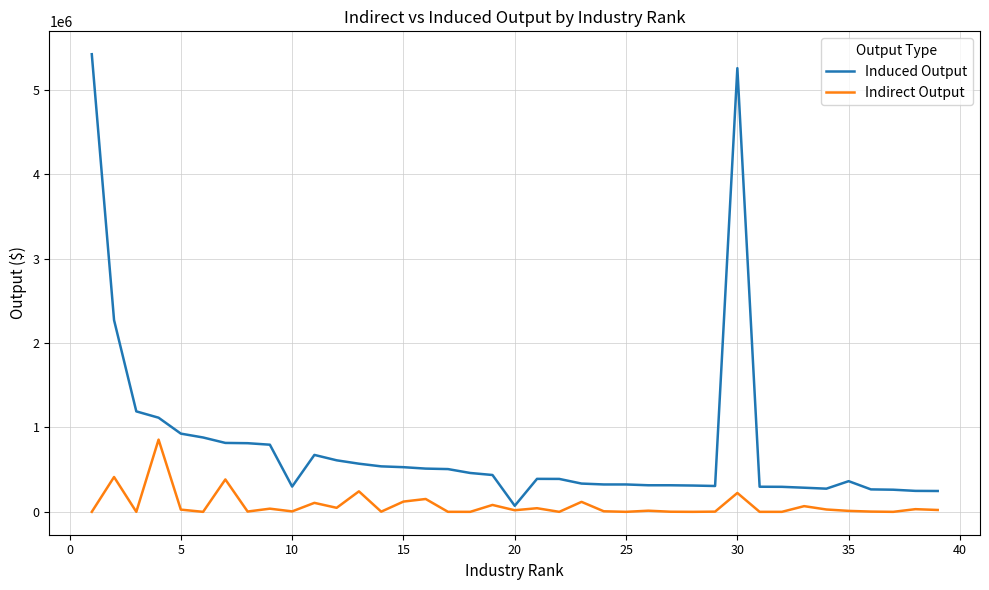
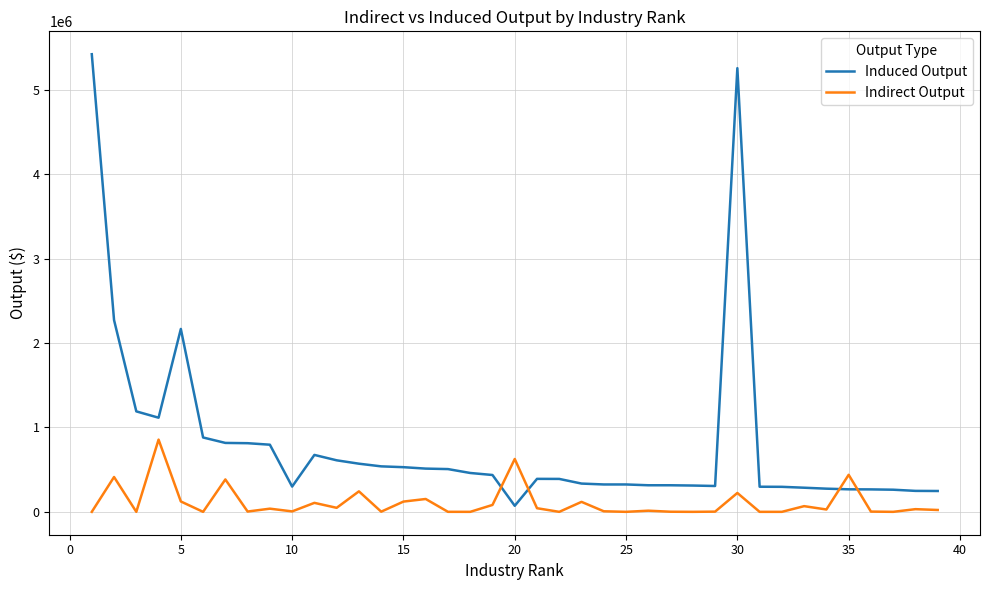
  {
    "Induced Output": {
-     "5": 900000,
+     "5": 2200000,
      "10": 300000,
      "15": 500000,
      "20": 100000,
      "25": 300000,
      "30": 5300000,
-     "35": 400000
+     "35": 300000
    },
    "Indirect Output": {
-     "5": 0,
+     "5": 100000,
      "10": 0,
      "15": 100000,
-     "20": 0,
+     "20": 600000,
      "25": 0,
      "30": 200000,
-     "35": 0
+     "35": 400000
    }
  }
